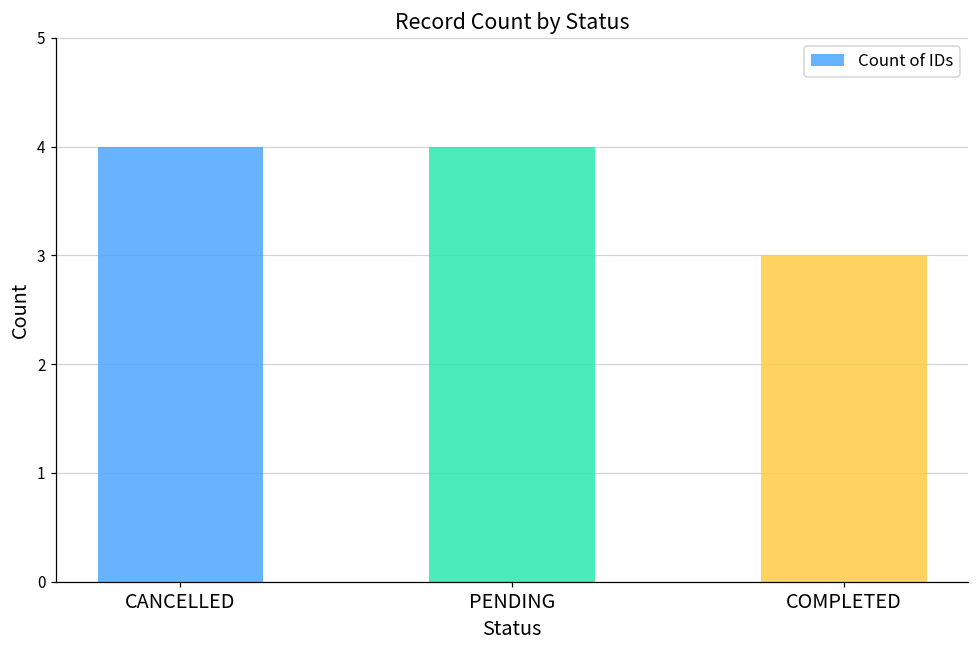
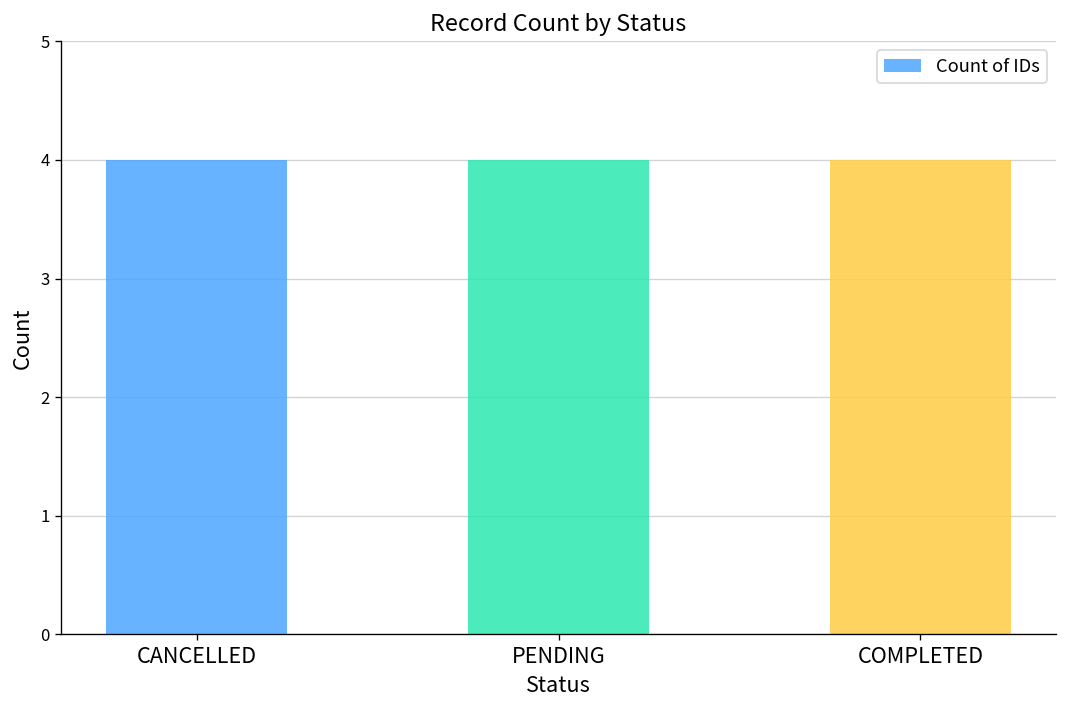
  {
    "CANCELLED": 4,
    "PENDING": 4,
-   "COMPLETED": 3
+   "COMPLETED": 4
  }
